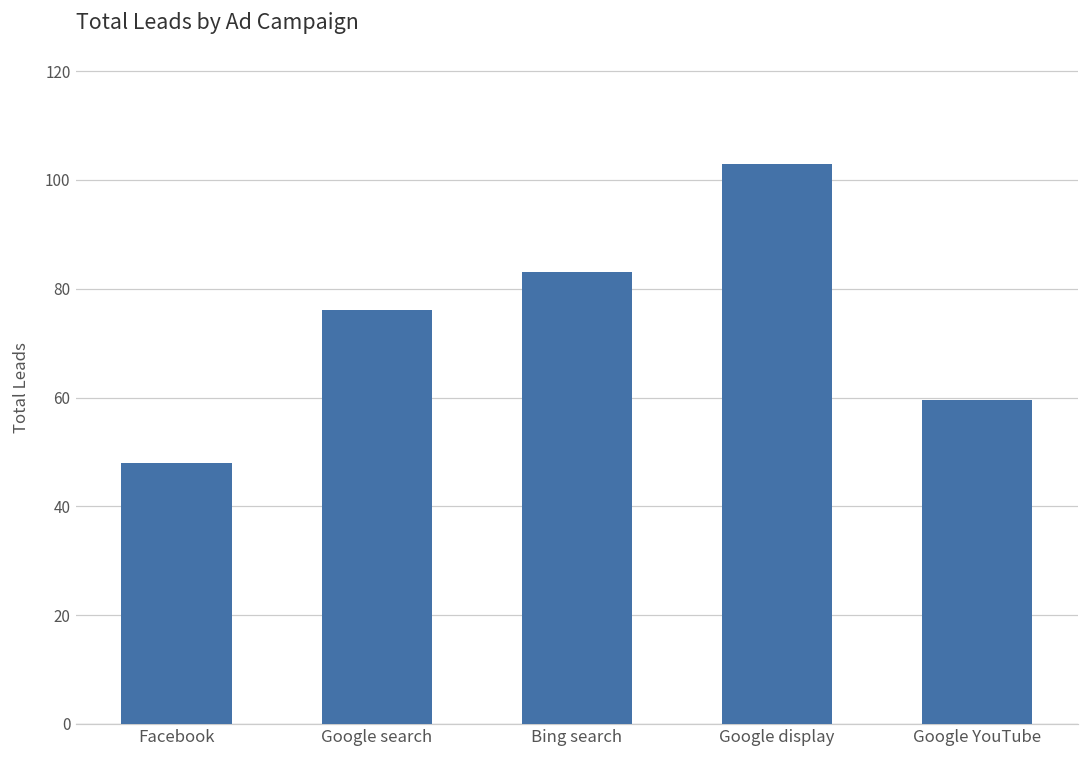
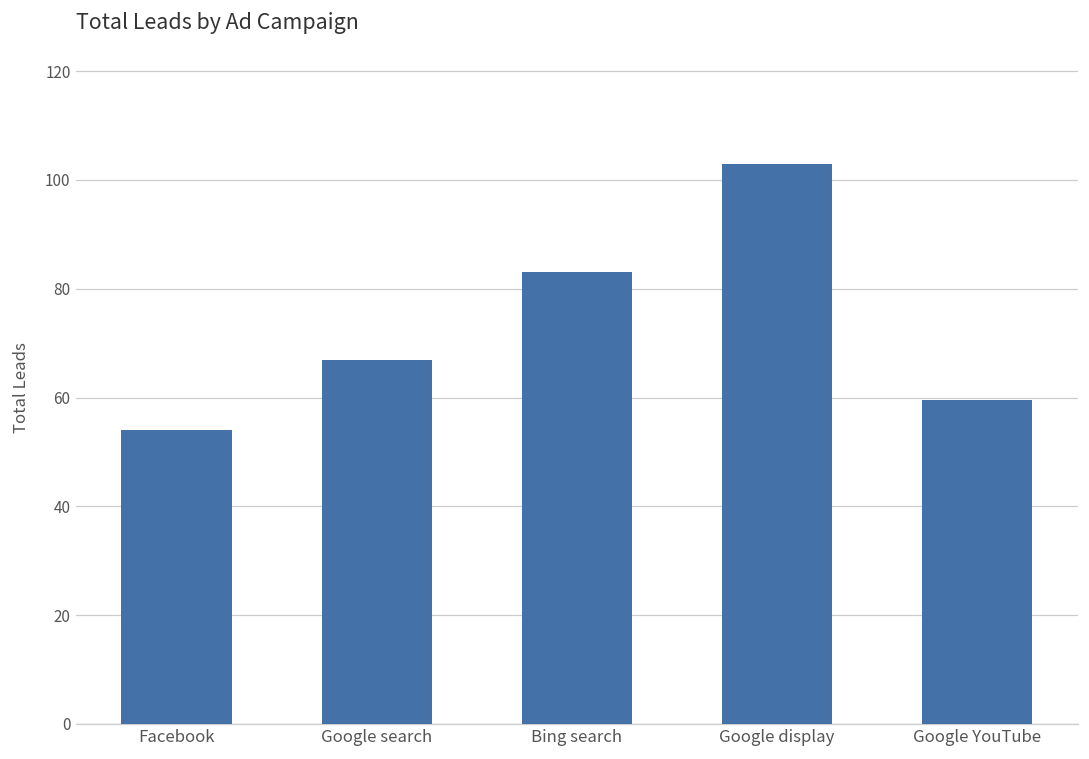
  {
-   "Facebook": 48,
-   "Google search": 76,
+   "Facebook": 54,
+   "Google search": 67,
    "Bing search": 83,
    "Google display": 103,
    "Google YouTube": 60
  }
